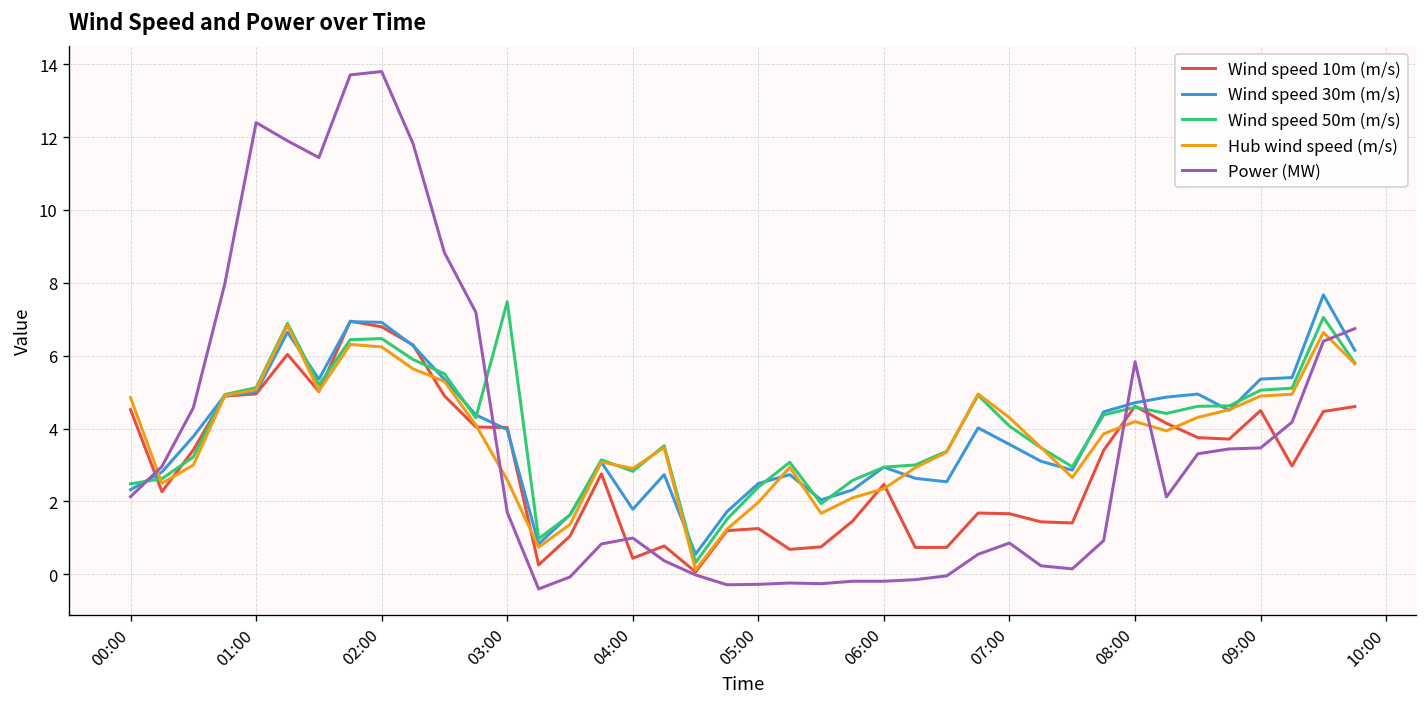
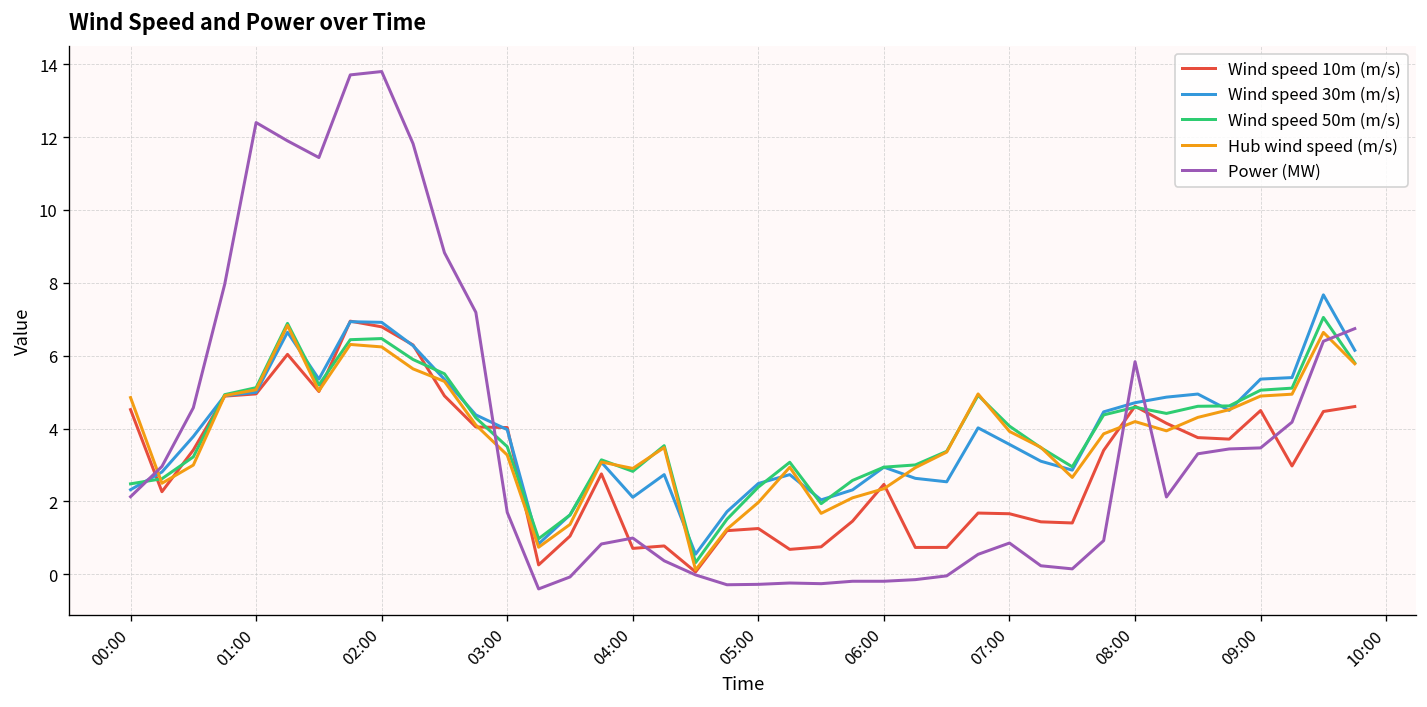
  {
    "Wind speed 10m (m/s)": {
      "00:00": 4.5,
      "02:00": 6.8,
-     "04:00": 0.4,
+     "04:00": 0.7,
      "05:00": 1.3,
      "06:00": 2.5,
      "07:00": 1.7,
      "09:00": 4.5
    },
    "Wind speed 30m (m/s)": {
      "00:00": 2.3,
      "02:00": 6.9,
-     "04:00": 1.8,
+     "04:00": 2.1,
      "05:00": 2.5,
      "07:00": 3.6,
      "08:00": 4.7,
      "09:00": 5.4
    },
    "Wind speed 50m (m/s)": {
      "00:00": 2.5,
      "02:00": 6.5,
-     "03:00": 7.5,
+     "03:00": 3.5,
      "05:00": 2.4,
      "07:00": 4.1,
      "09:00": 5.1
    },
    "Hub wind speed (m/s)": {
      "00:00": 4.9,
      "02:00": 6.2,
-     "03:00": 2.6,
+     "03:00": 3.3,
      "05:00": 2.0,
      "06:00": 2.3,
-     "07:00": 4.3,
+     "07:00": 3.9,
      "08:00": 4.2,
      "09:00": 4.9
    },
    "Power (MW)": {
      "00:00": 2.1,
      "01:00": 12.4,
      "02:00": 13.8,
      "03:00": 1.7,
      "04:00": 1.0,
      "05:00": -0.3,
      "06:00": -0.2,
      "07:00": 0.9,
      "08:00": 5.8,
      "09:00": 3.5
    }
  }
